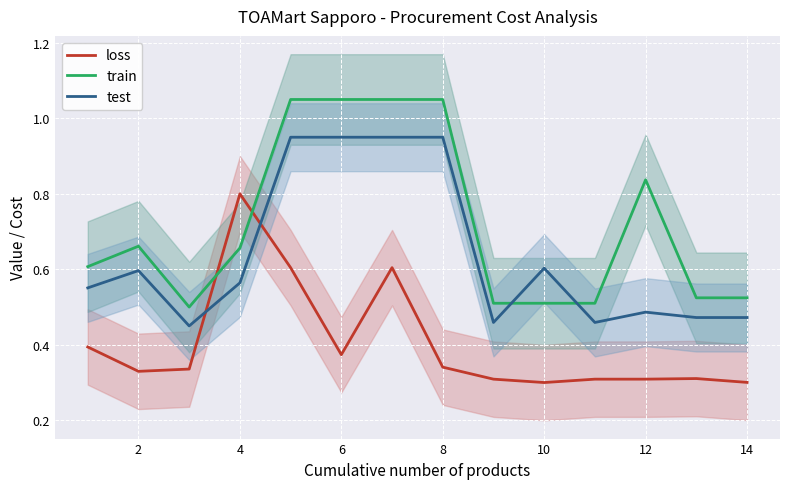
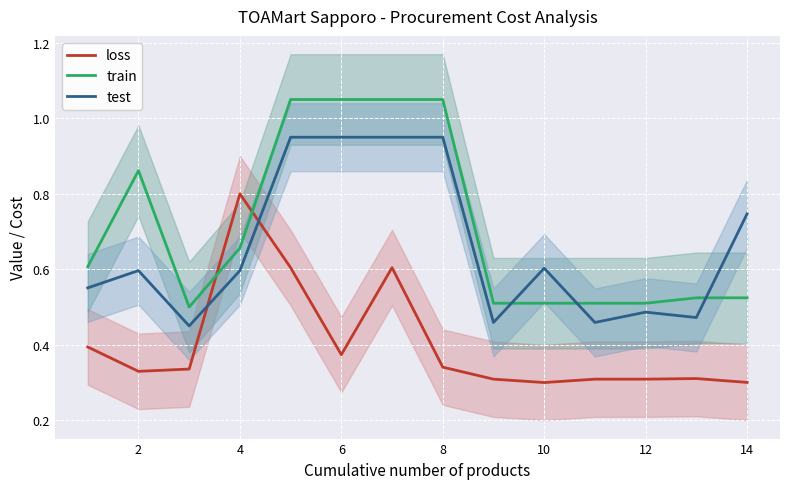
  {
    "loss": {
      "2": 0.33,
      "4": 0.80,
      "6": 0.37,
      "8": 0.34,
      "10": 0.30,
      "12": 0.31,
      "14": 0.30
    },
    "train": {
-     "2": 0.66,
+     "2": 0.86,
      "6": 1.05,
      "8": 1.05,
      "10": 0.51,
-     "12": 0.84,
+     "12": 0.51,
      "14": 0.52
    },
    "test": {
      "2": 0.60,
-     "4": 0.56,
+     "4": 0.60,
      "6": 0.95,
      "8": 0.95,
      "10": 0.60,
      "12": 0.49,
-     "14": 0.47
+     "14": 0.75
    }
  }
